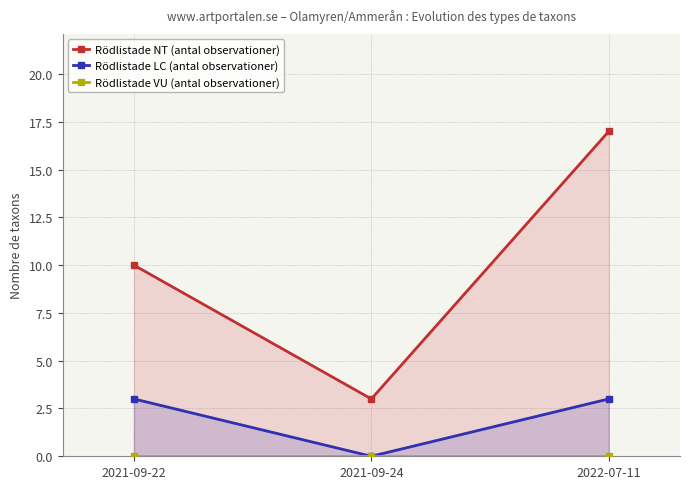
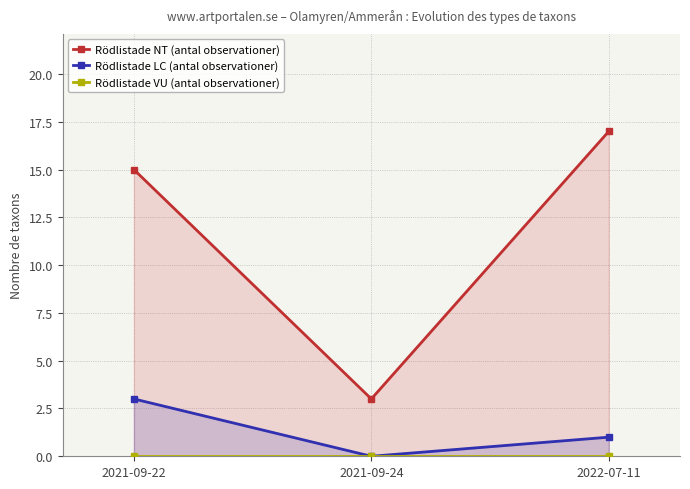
  {
    "Rödlistade NT (antal observationer)": {
-     "2021-09-22": 10,
+     "2021-09-22": 15,
      "2021-09-24": 3,
      "2022-07-11": 17
    },
    "Rödlistade LC (antal observationer)": {
      "2021-09-22": 3,
-     "2022-07-11": 3
+     "2022-07-11": 1
    },
    "Rödlistade VU (antal observationer)": {
      "2021-09-22": 0,
      "2022-07-11": 0
    }
  }
